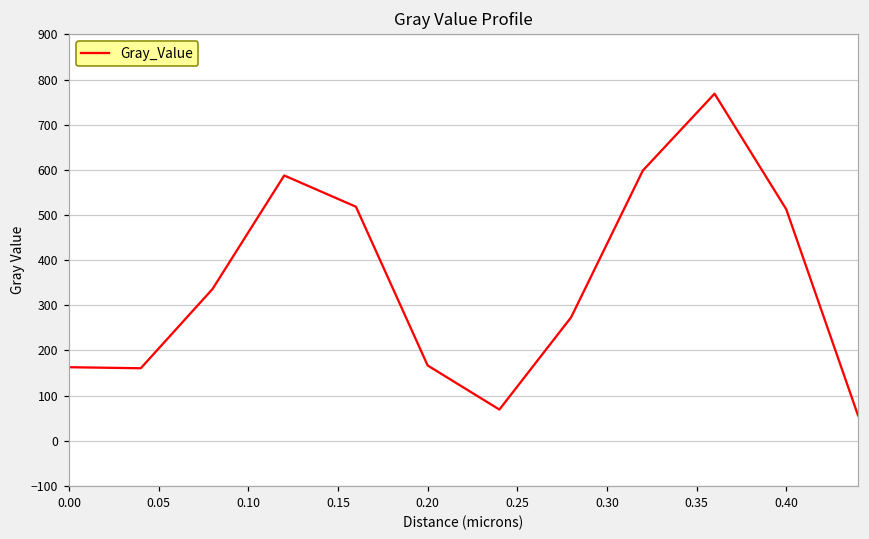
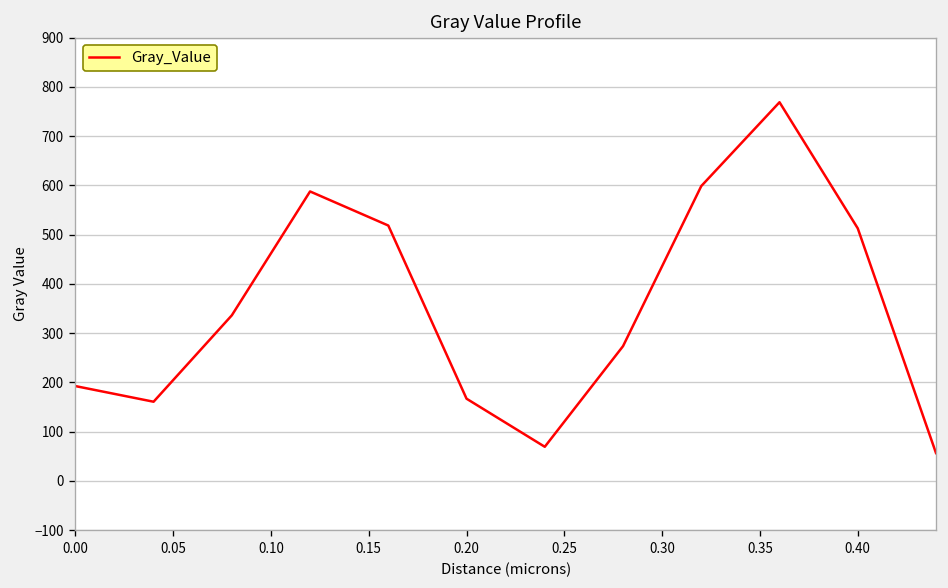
  {
-   "0.00": 160,
+   "0.00": 190,
    "0.20": 170,
    "0.40": 510
  }
